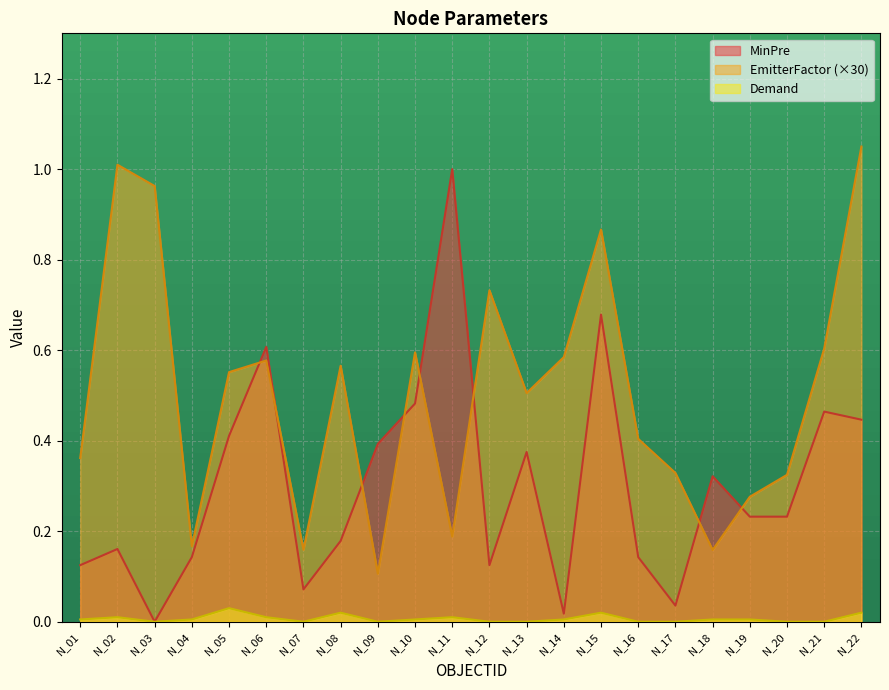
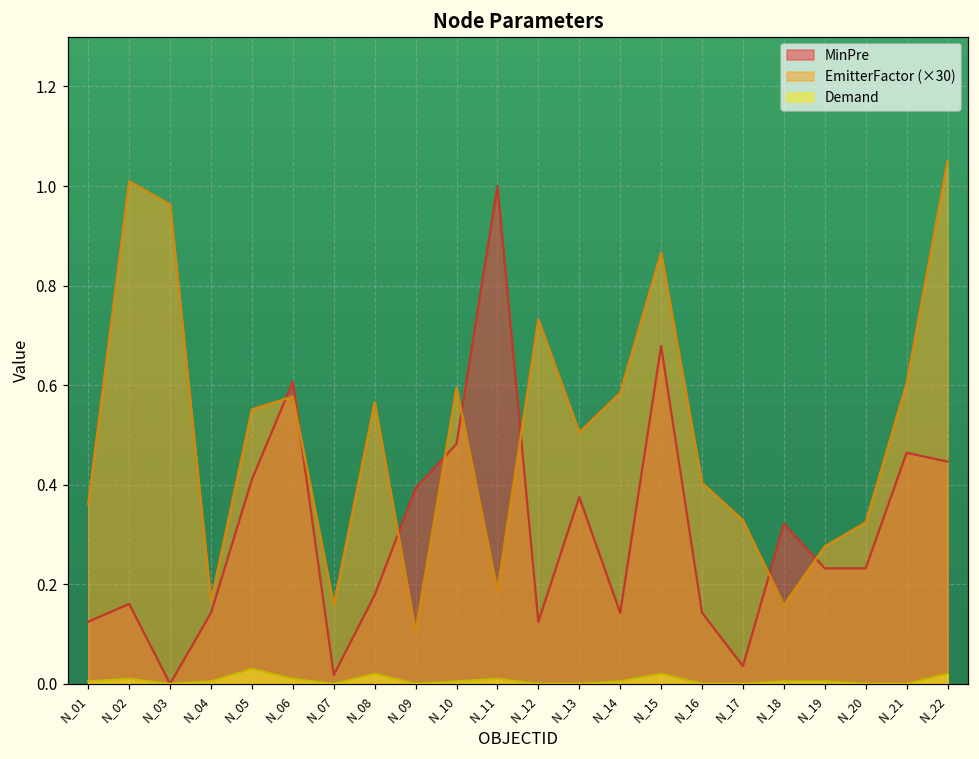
  {
    "MinPre": {
      "N_01": 0.12,
      "N_02": 0.16,
      "N_04": 0.14,
      "N_05": 0.41,
      "N_06": 0.61,
-     "N_07": 0.07,
+     "N_07": 0.02,
      "N_08": 0.18,
      "N_09": 0.39,
      "N_10": 0.48,
      "N_11": 1.00,
      "N_12": 0.12,
      "N_13": 0.37,
-     "N_14": 0.02,
+     "N_14": 0.14,
      "N_15": 0.68,
      "N_16": 0.14,
      "N_17": 0.04,
      "N_18": 0.32,
      "N_19": 0.23,
      "N_20": 0.23,
      "N_21": 0.46,
      "N_22": 0.45
    }
  }
